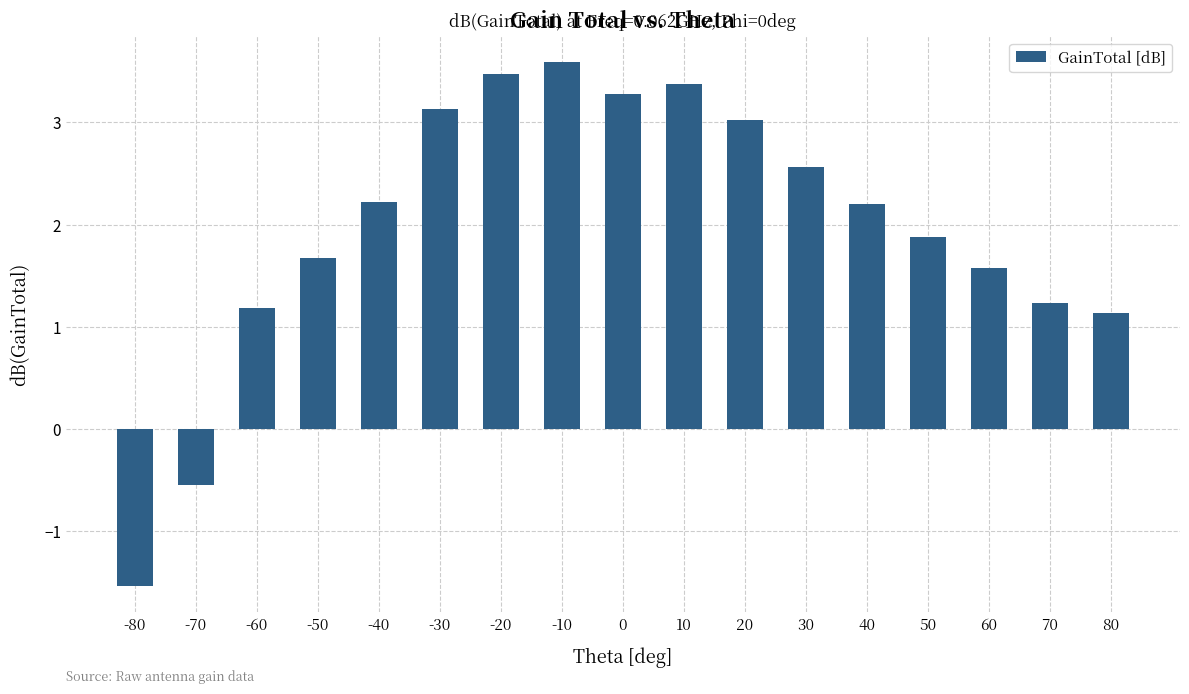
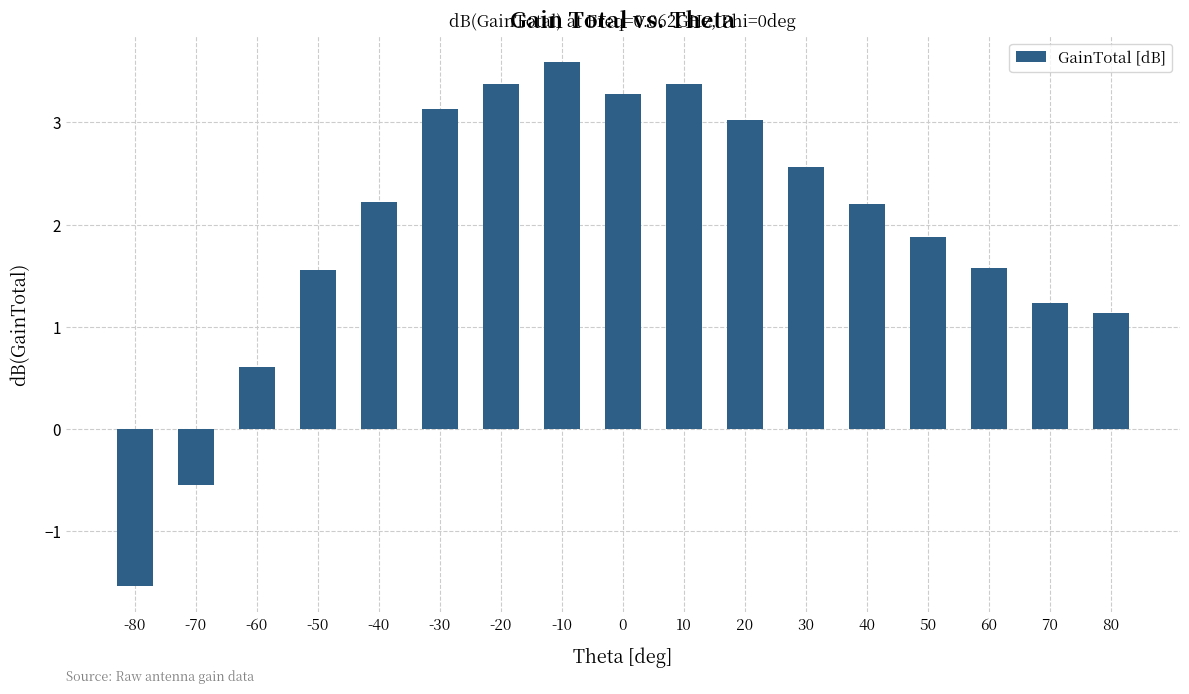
  {
    "-80": -1.53,
    "-70": -0.55,
-   "-60": 1.19,
-   "-50": 1.67,
+   "-60": 0.61,
+   "-50": 1.55,
    "-40": 2.23,
    "-30": 3.13,
-   "-20": 3.48,
+   "-20": 3.38,
    "-10": 3.59,
    "0": 3.28,
    "10": 3.38,
    "20": 3.02,
    "30": 2.56,
    "40": 2.21,
    "50": 1.87,
    "60": 1.58,
    "70": 1.23,
    "80": 1.13
  }
